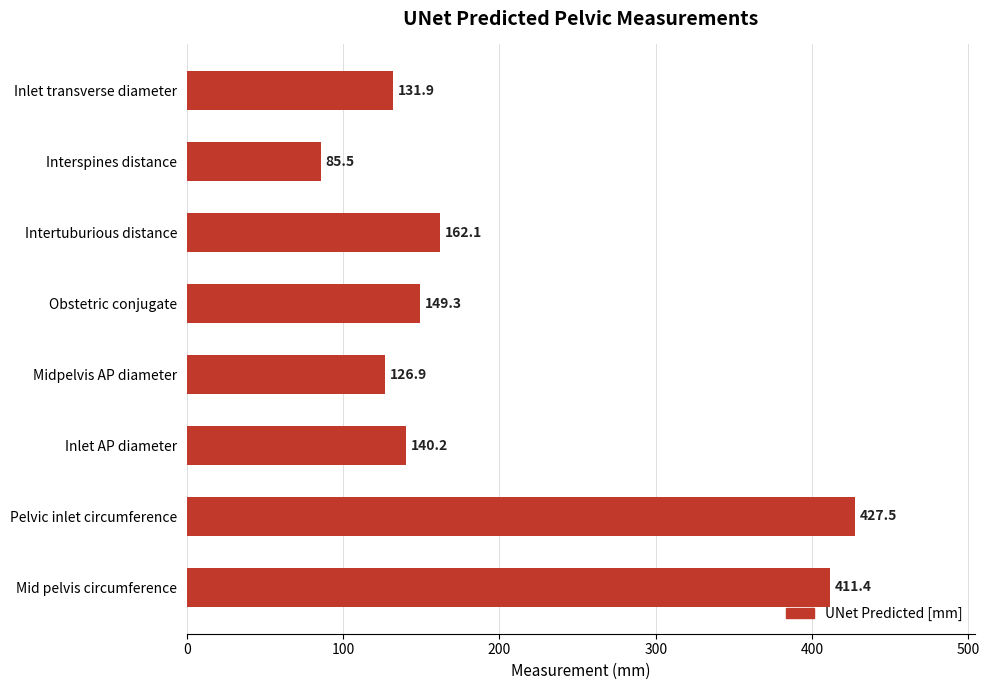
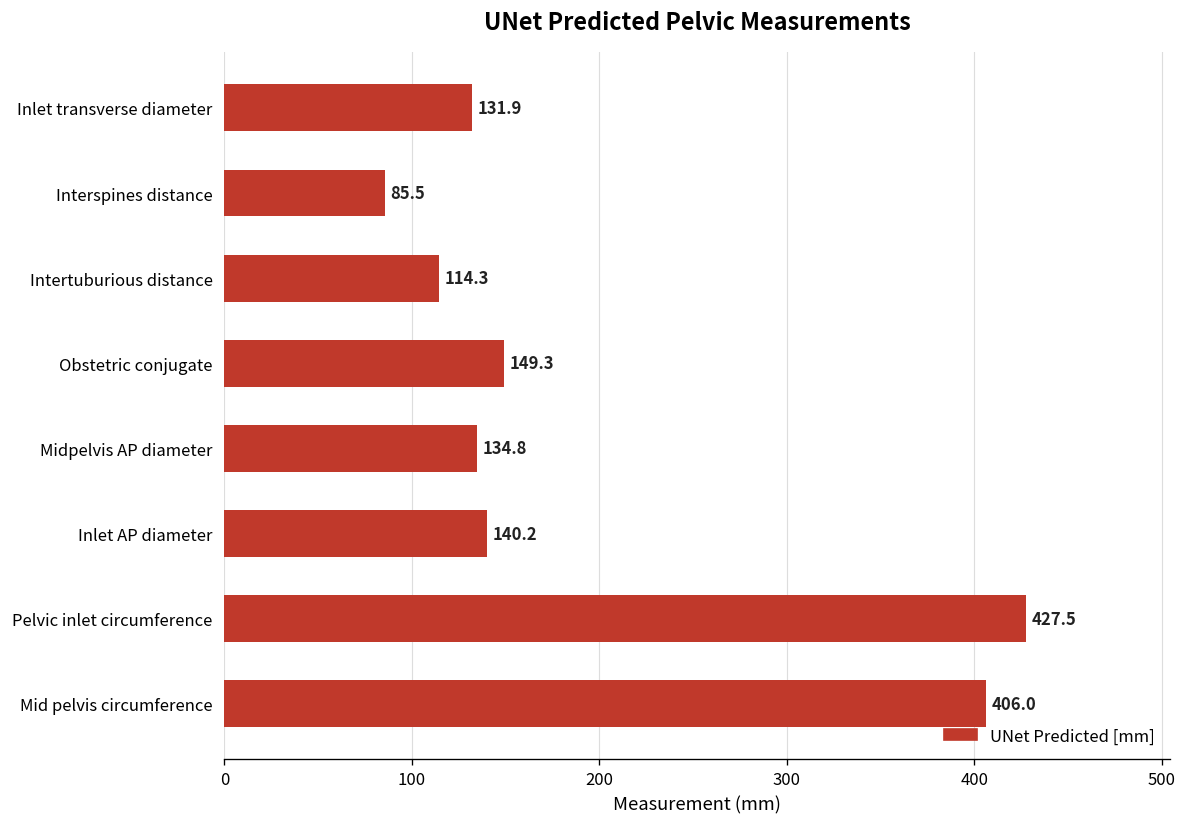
  {
    "Inlet transverse diameter": 131.9,
    "Interspines distance": 85.5,
-   "Intertuburious distance": 162.1,
+   "Intertuburious distance": 114.3,
    "Obstetric conjugate": 149.3,
-   "Midpelvis AP diameter": 126.9,
+   "Midpelvis AP diameter": 134.8,
    "Inlet AP diameter": 140.2,
    "Pelvic inlet circumference": 427.5,
-   "Mid pelvis circumference": 411.4
+   "Mid pelvis circumference": 406.0
  }
